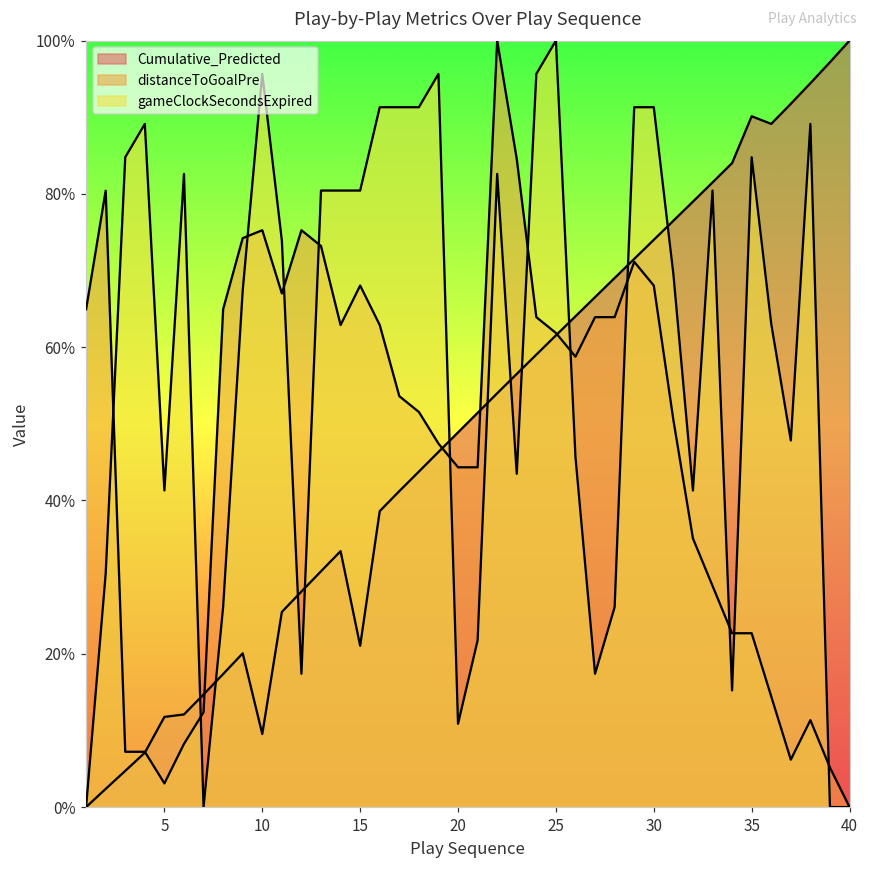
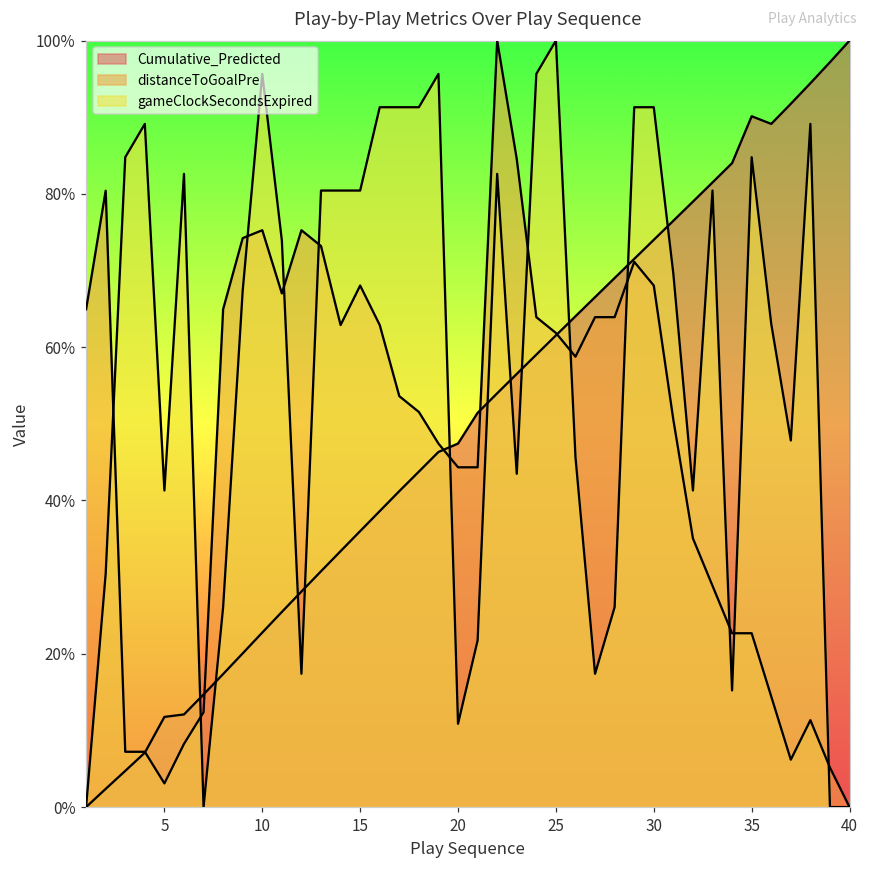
  {
    "Cumulative_Predicted": {
      "5": "12%",
-     "10": "10%",
-     "15": "21%",
-     "20": "49%",
+     "10": "23%",
+     "15": "36%",
+     "20": "47%",
      "30": "74%",
      "35": "90%",
      "40": "100%"
    }
  }
